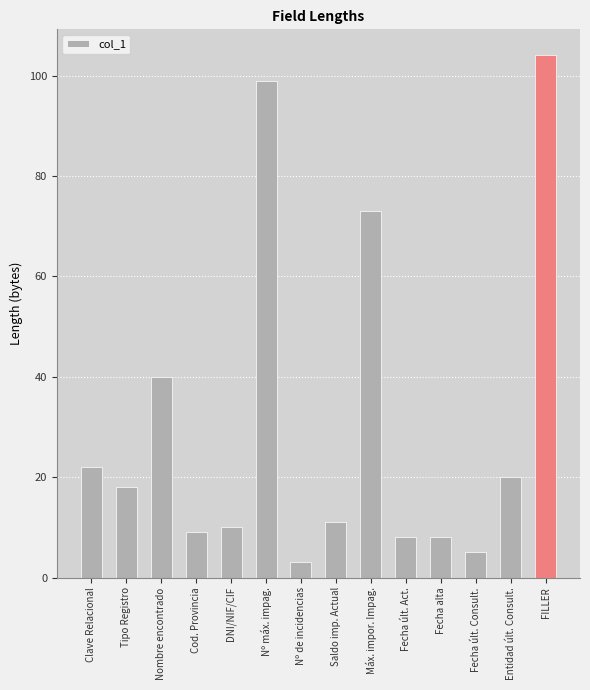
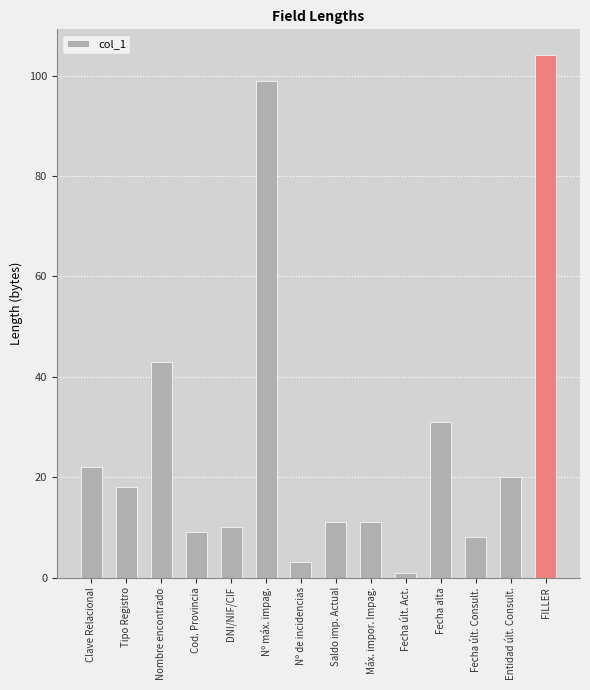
  {
    "Clave Relacional": 22,
    "Tipo Registro": 18,
-   "Nombre encontrado": 40,
+   "Nombre encontrado": 43,
    "Cod. Provincia": 9,
    "DNI/NIF/CIF": 10,
    "Nº máx. impag.": 99,
    "Nº de incidencias": 3,
    "Saldo imp. Actual": 11,
-   "Máx. impor. Impag.": 73,
-   "Fecha últ. Act.": 8,
-   "Fecha alta": 8,
-   "Fecha últ. Consult.": 5,
+   "Máx. impor. Impag.": 11,
+   "Fecha últ. Act.": 1,
+   "Fecha alta": 31,
+   "Fecha últ. Consult.": 8,
    "Entidad últ. Consult.": 20,
    "FILLER": 104
  }
